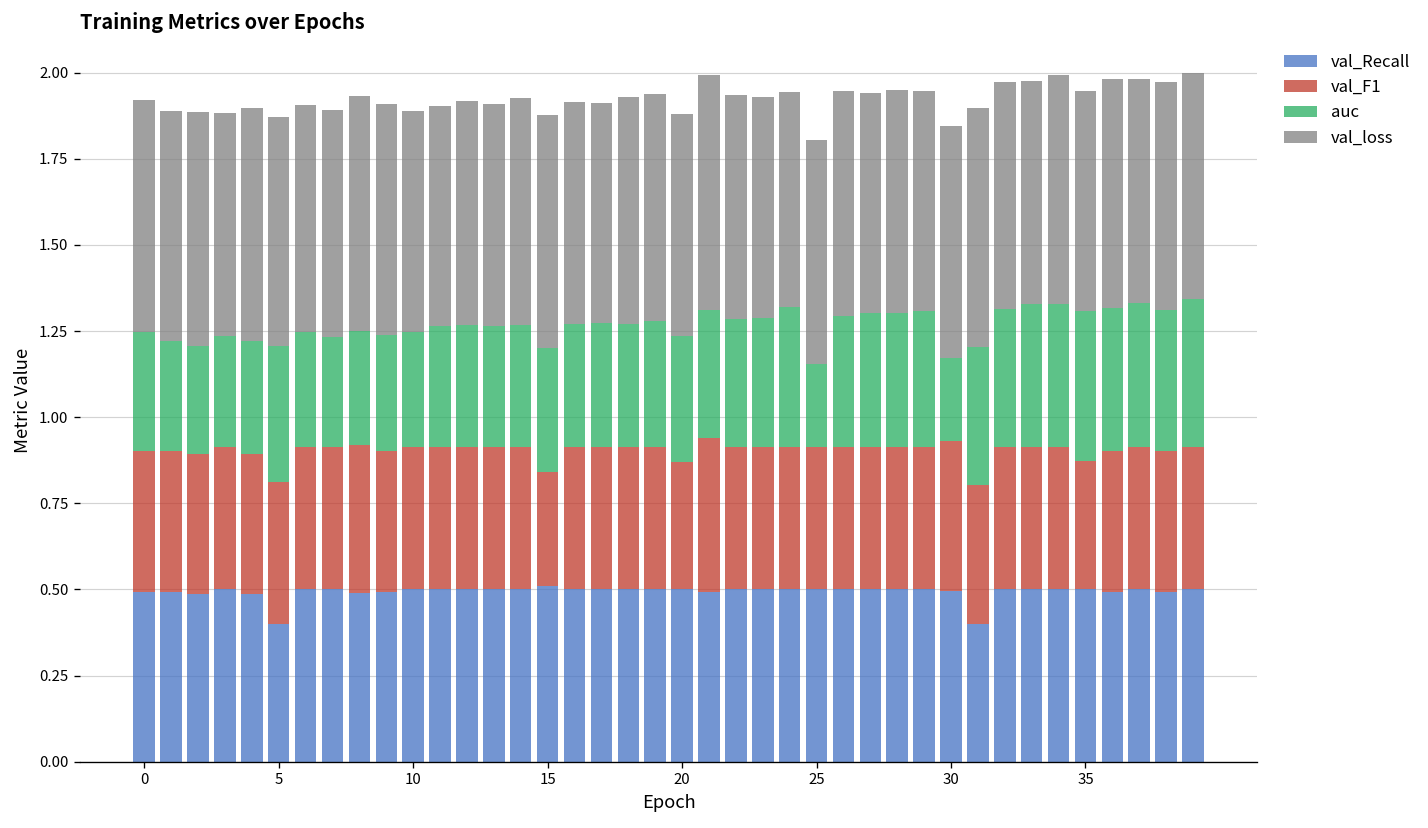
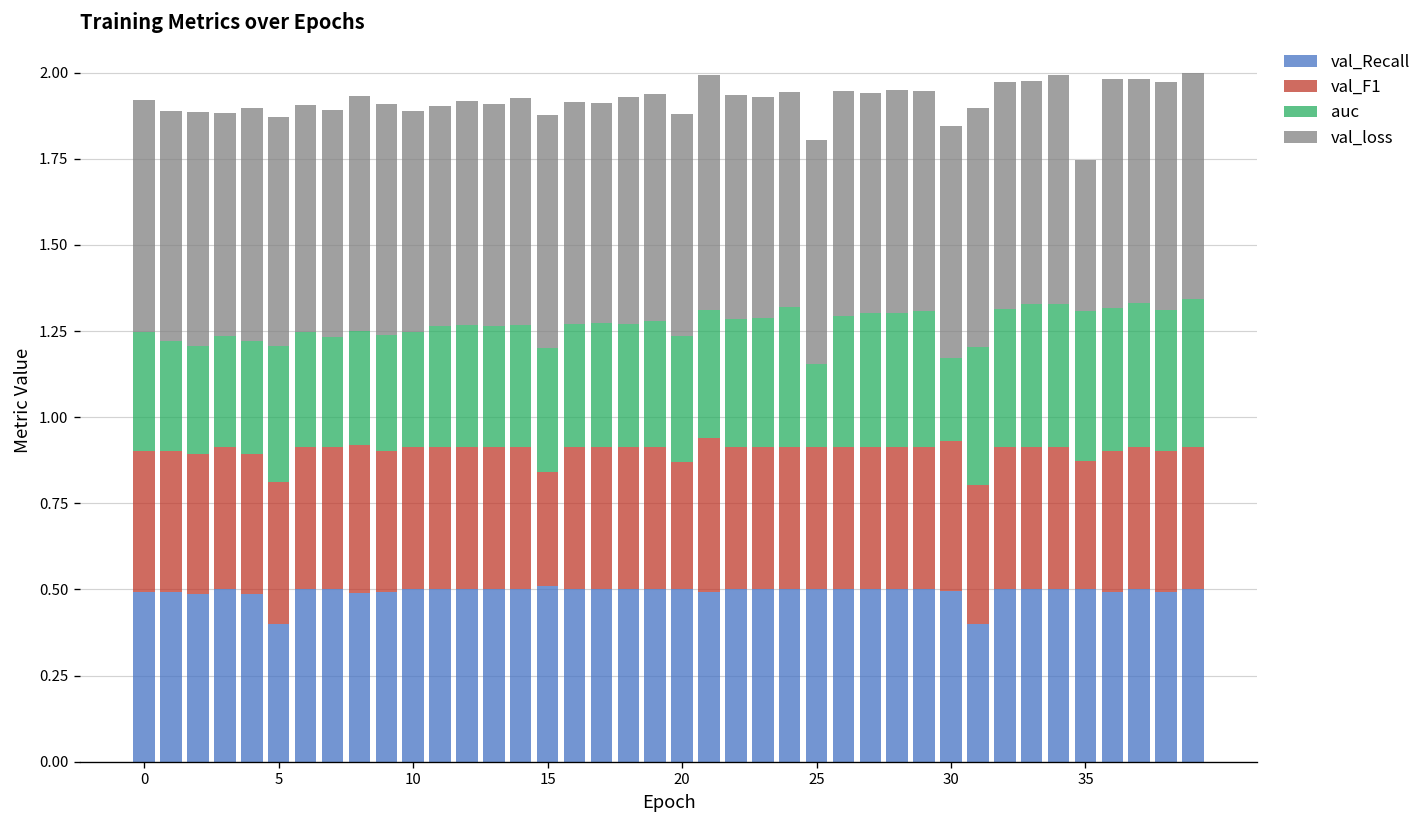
  {
    "val_Recall": {
      "0": 0.49,
      "5": 0.40,
      "10": 0.50,
      "15": 0.51,
      "20": 0.50,
      "25": 0.50,
      "30": 0.50,
      "35": 0.50
    },
    "val_F1": {
      "0": 0.41,
      "5": 0.41,
      "10": 0.41,
      "15": 0.33,
      "20": 0.37,
      "25": 0.41,
      "30": 0.43,
      "35": 0.37
    },
    "auc": {
      "0": 0.34,
      "5": 0.39,
      "10": 0.33,
      "15": 0.36,
      "20": 0.37,
      "25": 0.24,
      "30": 0.24,
      "35": 0.44
    },
    "val_loss": {
      "0": 0.67,
      "5": 0.66,
      "10": 0.64,
      "15": 0.68,
      "20": 0.64,
      "25": 0.65,
      "30": 0.67,
-     "35": 0.64
+     "35": 0.44
    }
  }
